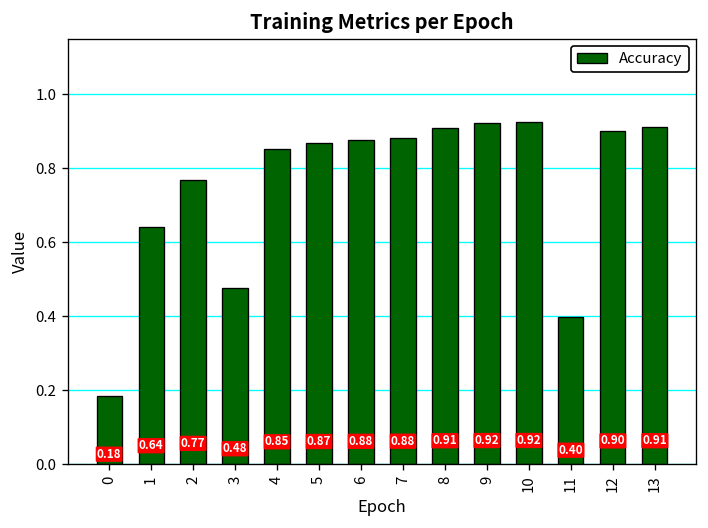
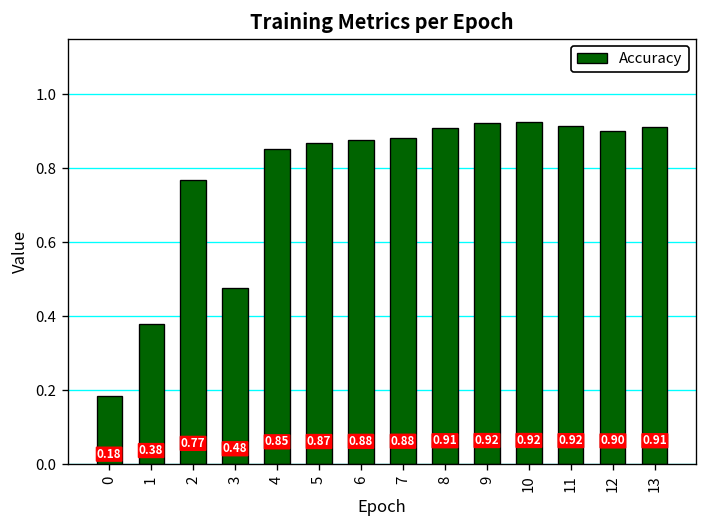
  {
-   "1": 0.64,
-   "11": 0.40
+   "1": 0.38,
+   "11": 0.92
  }
